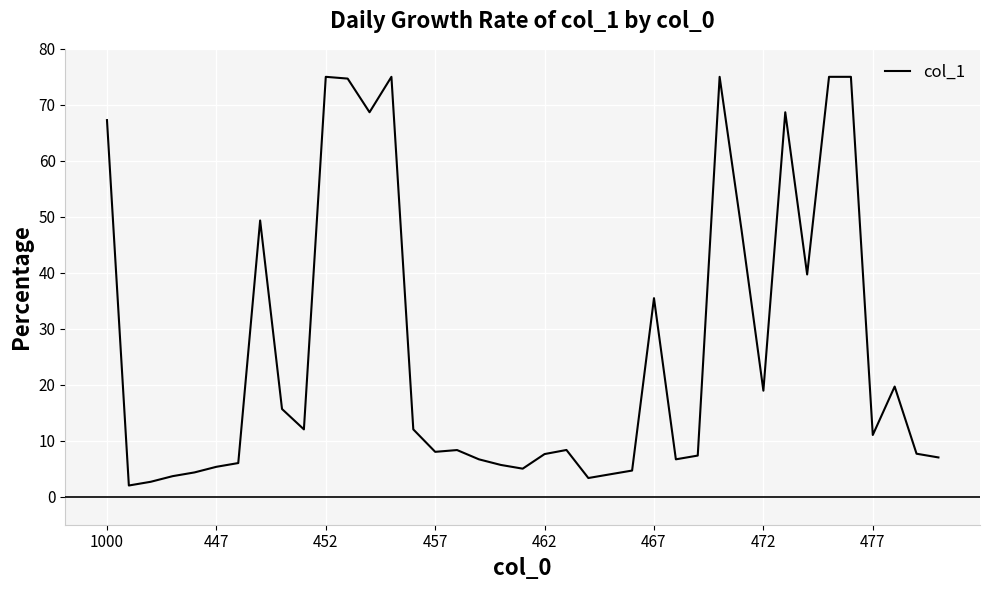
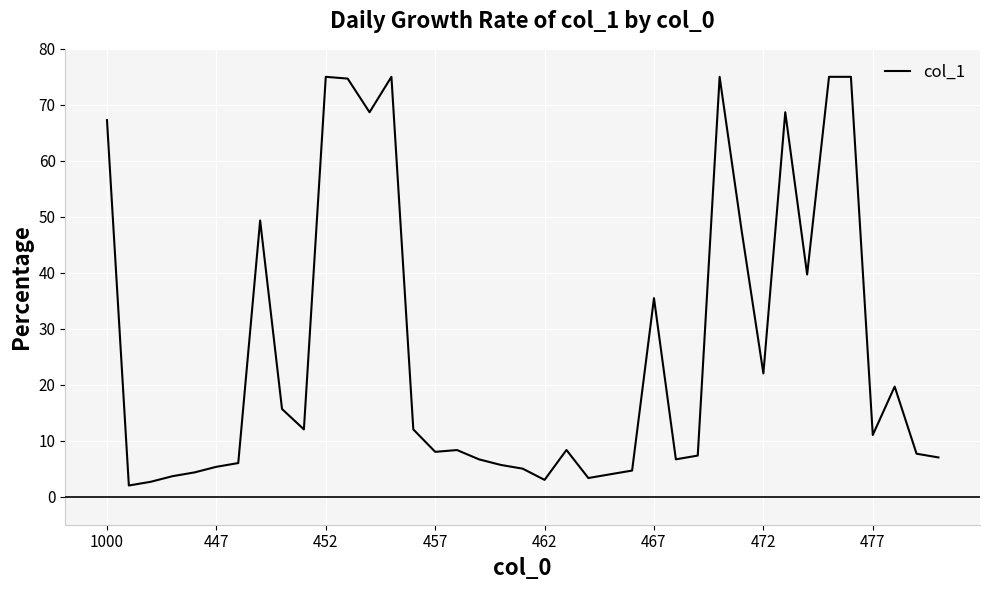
  {
    "1000": 67,
    "447": 5,
    "452": 75,
    "457": 8,
-   "462": 8,
+   "462": 3,
    "467": 35,
-   "472": 19,
+   "472": 22,
    "477": 11
  }
